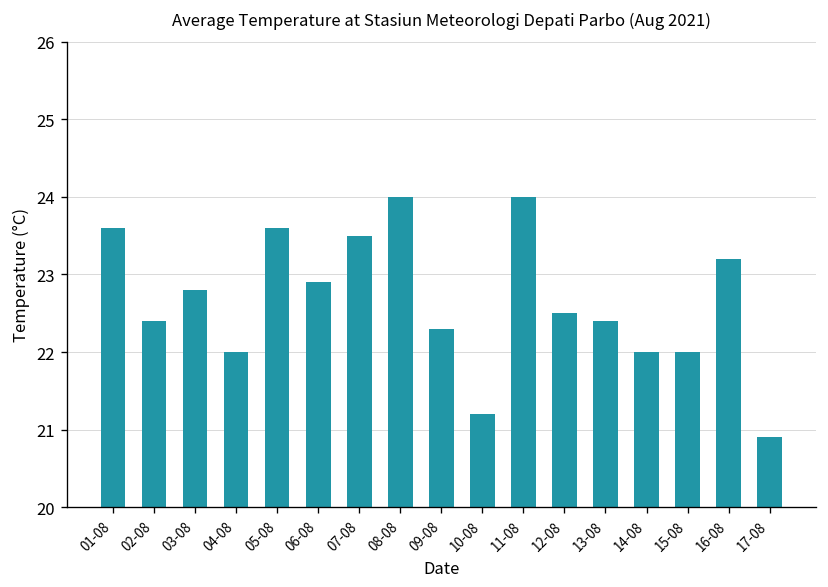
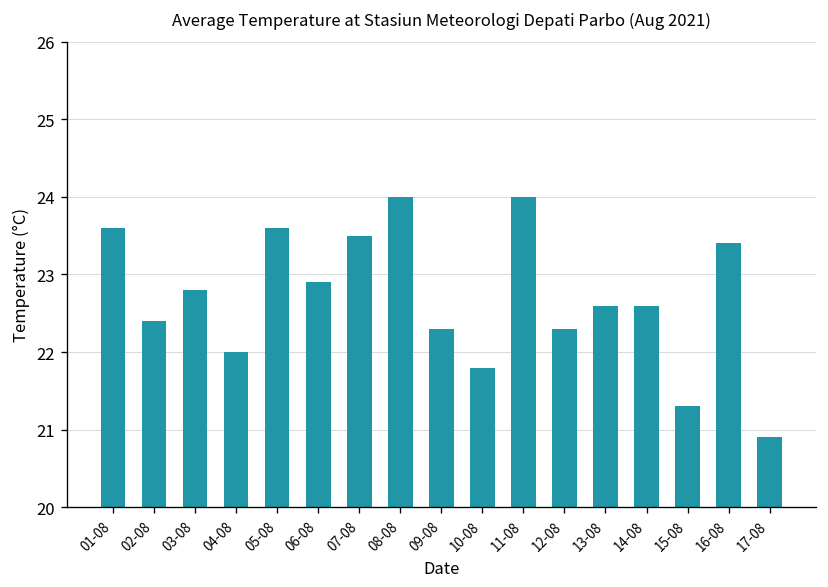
  {
    "01-08": 23.6,
    "02-08": 22.4,
    "03-08": 22.8,
    "04-08": 22.0,
    "05-08": 23.6,
    "06-08": 22.9,
    "07-08": 23.5,
    "08-08": 24.0,
    "09-08": 22.3,
-   "10-08": 21.2,
+   "10-08": 21.8,
    "11-08": 24.0,
-   "12-08": 22.5,
-   "13-08": 22.4,
-   "14-08": 22.0,
-   "15-08": 22.0,
-   "16-08": 23.2,
+   "12-08": 22.3,
+   "13-08": 22.6,
+   "14-08": 22.6,
+   "15-08": 21.3,
+   "16-08": 23.4,
    "17-08": 20.9
  }
